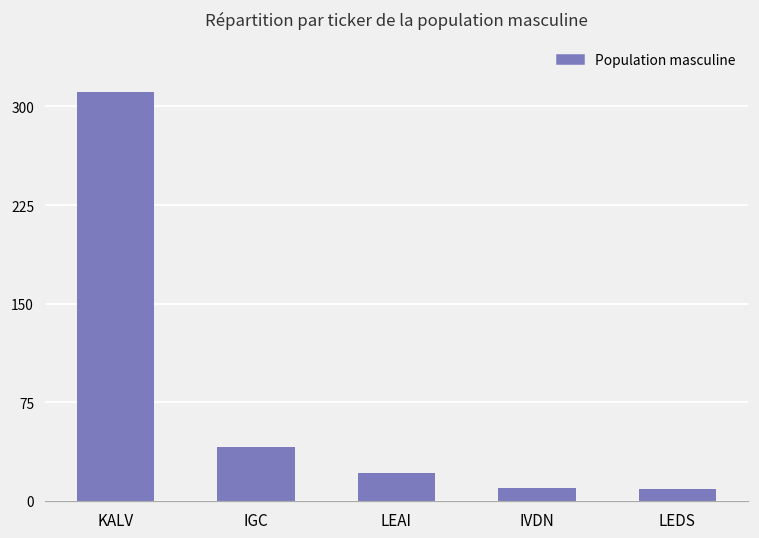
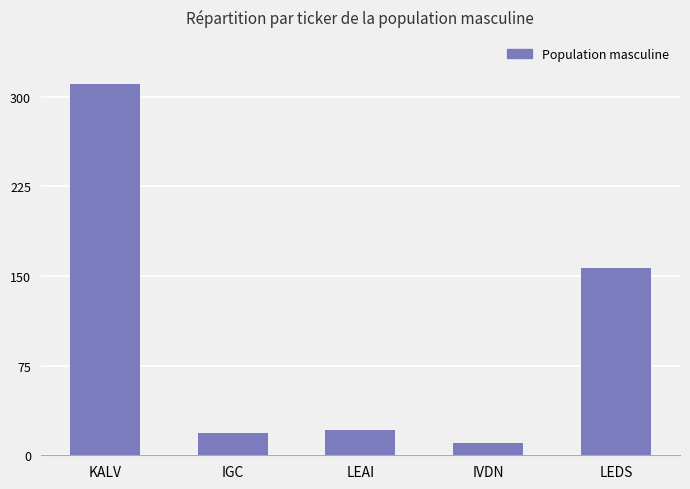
  {
    "KALV": 311,
-   "IGC": 41,
+   "IGC": 19,
    "LEAI": 21,
    "IVDN": 10,
-   "LEDS": 9
+   "LEDS": 157
  }
